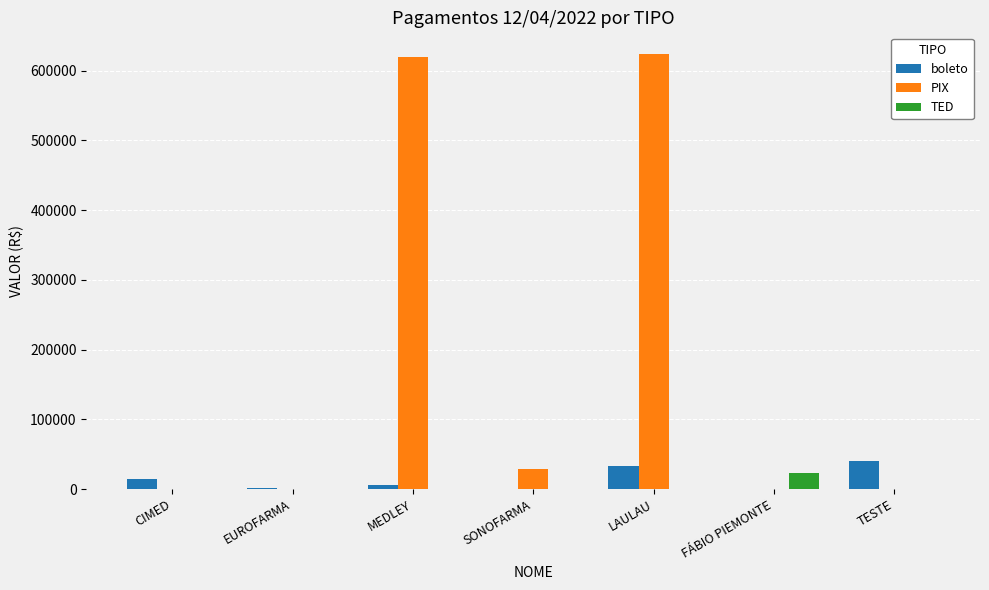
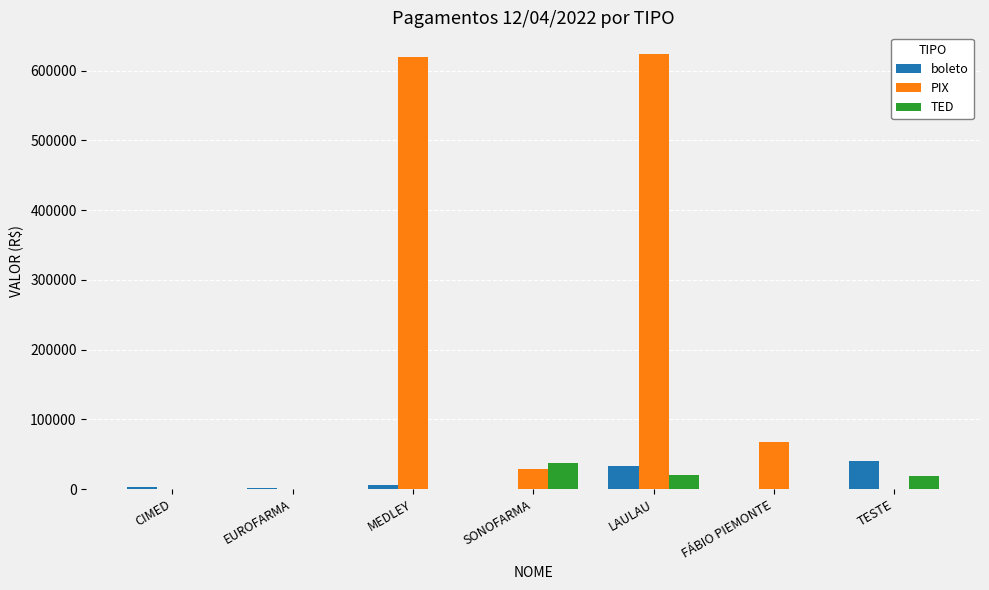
  {
    "boleto": {
-     "CIMED": 20000,
+     "CIMED": 0,
      "MEDLEY": 10000,
      "LAULAU": 30000,
      "FÁBIO PIEMONTE": 0,
      "TESTE": 40000
    },
    "PIX": {
      "CIMED": 0,
      "MEDLEY": 620000,
      "SONOFARMA": 30000,
      "LAULAU": 620000,
-     "FÁBIO PIEMONTE": 0
+     "FÁBIO PIEMONTE": 70000
    },
    "TED": {
      "CIMED": 0,
      "EUROFARMA": 0,
      "MEDLEY": 0,
-     "SONOFARMA": 0,
-     "LAULAU": 0,
-     "FÁBIO PIEMONTE": 20000,
-     "TESTE": 0
+     "SONOFARMA": 40000,
+     "LAULAU": 20000,
+     "FÁBIO PIEMONTE": 0,
+     "TESTE": 20000
    }
  }
